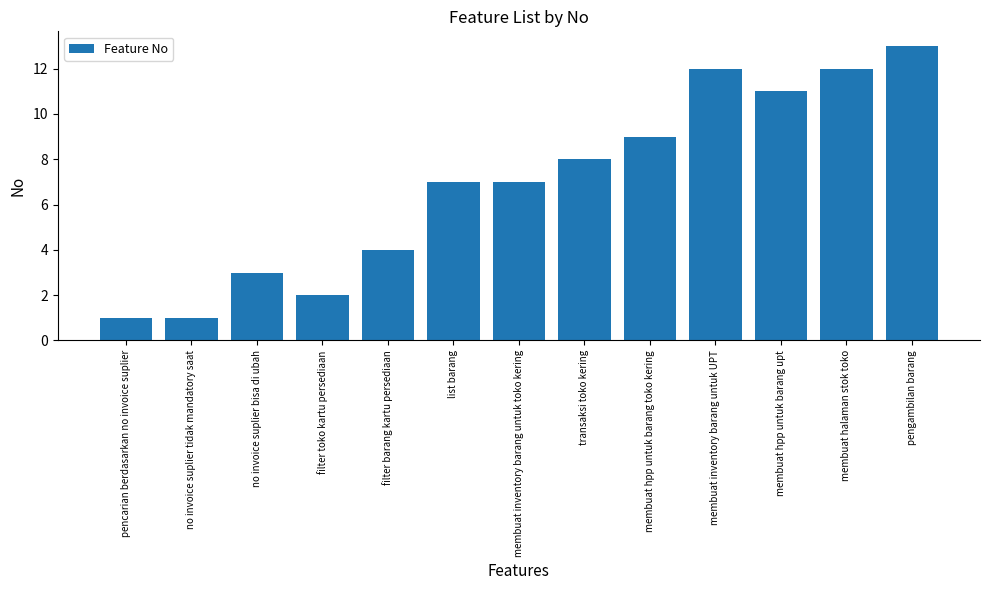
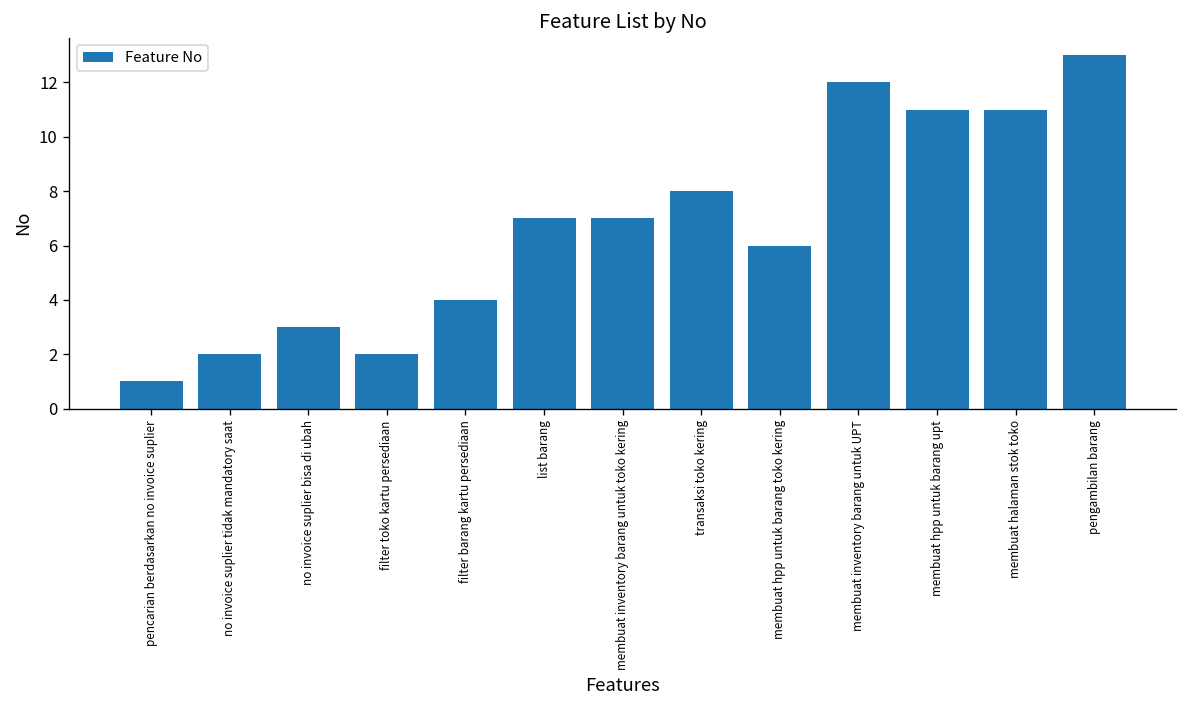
  {
    "pencarian berdasarkan no invoice suplier": 1,
-   "no invoice suplier tidak mandatory saat": 1,
+   "no invoice suplier tidak mandatory saat": 2,
    "no invoice suplier bisa di ubah": 3,
    "filter toko kartu persediaan": 2,
    "filter barang kartu persediaan": 4,
    "list barang": 7,
    "membuat inventory barang untuk toko kering": 7,
    "transaksi toko kering": 8,
-   "membuat hpp untuk barang toko kering": 9,
+   "membuat hpp untuk barang toko kering": 6,
    "membuat inventory barang untuk UPT": 12,
    "membuat hpp untuk barang upt": 11,
-   "membuat halaman stok toko": 12,
+   "membuat halaman stok toko": 11,
    "pengambilan barang": 13
  }
